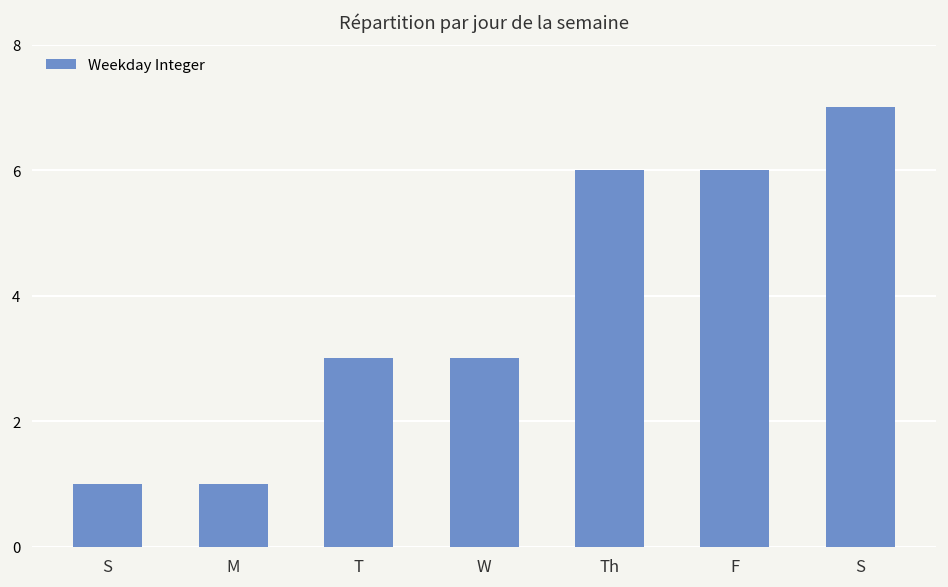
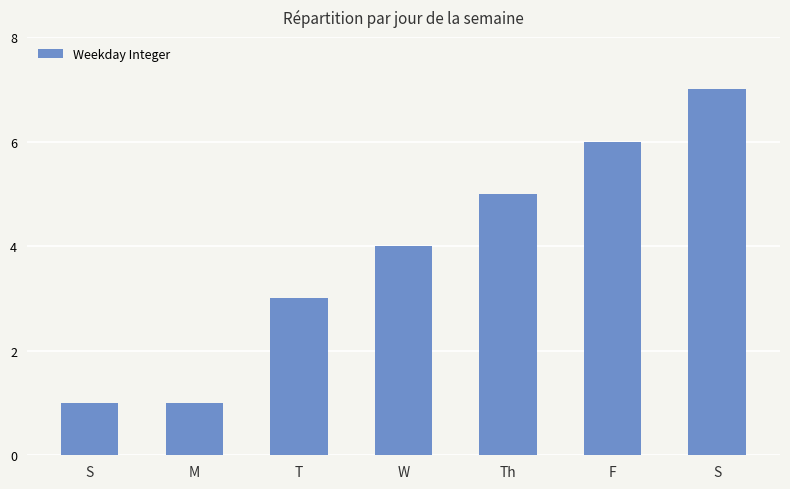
  {
    "M": 1,
    "T": 3,
-   "W": 3,
-   "Th": 6,
+   "W": 4,
+   "Th": 5,
    "F": 6
  }
